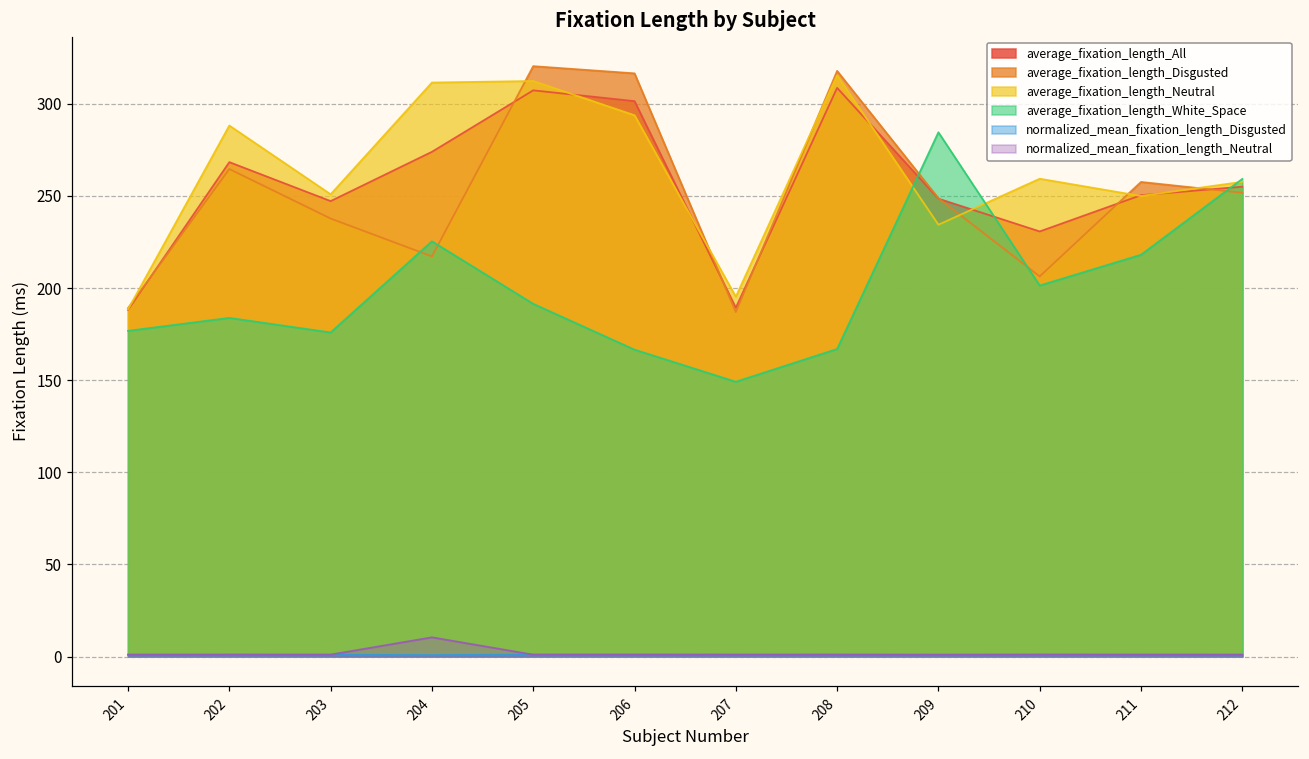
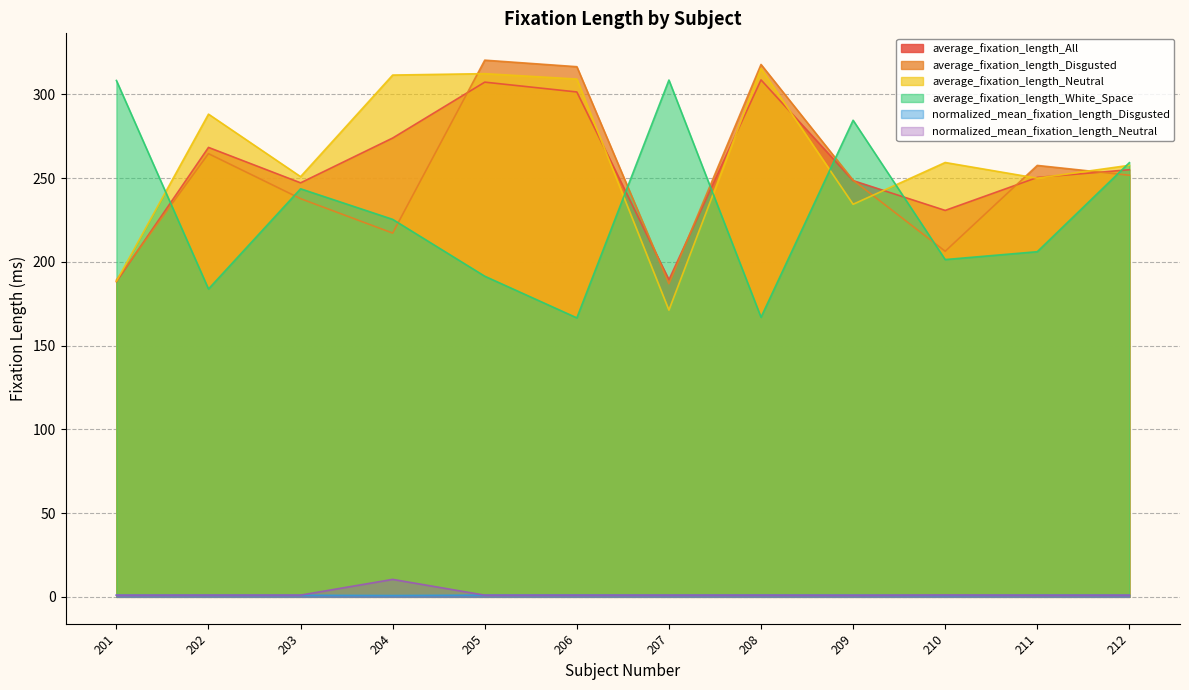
  {
    "average_fixation_length_Neutral": {
      "202": 288,
      "203": 251,
      "204": 312,
      "205": 312,
-     "206": 294,
-     "207": 195,
+     "206": 309,
+     "207": 171,
      "208": 315,
      "209": 234,
      "210": 259,
      "212": 258
    },
    "average_fixation_length_White_Space": {
-     "201": 177,
+     "201": 308,
      "202": 184,
-     "203": 176,
+     "203": 244,
      "204": 225,
      "205": 191,
      "206": 167,
-     "207": 149,
+     "207": 309,
      "208": 167,
      "209": 285,
      "210": 201,
-     "211": 218,
+     "211": 206,
      "212": 259
    },
    "normalized_mean_fixation_length_Disgusted": {
      "204": 1
    },
    "normalized_mean_fixation_length_Neutral": {
      "204": 10
    }
  }
